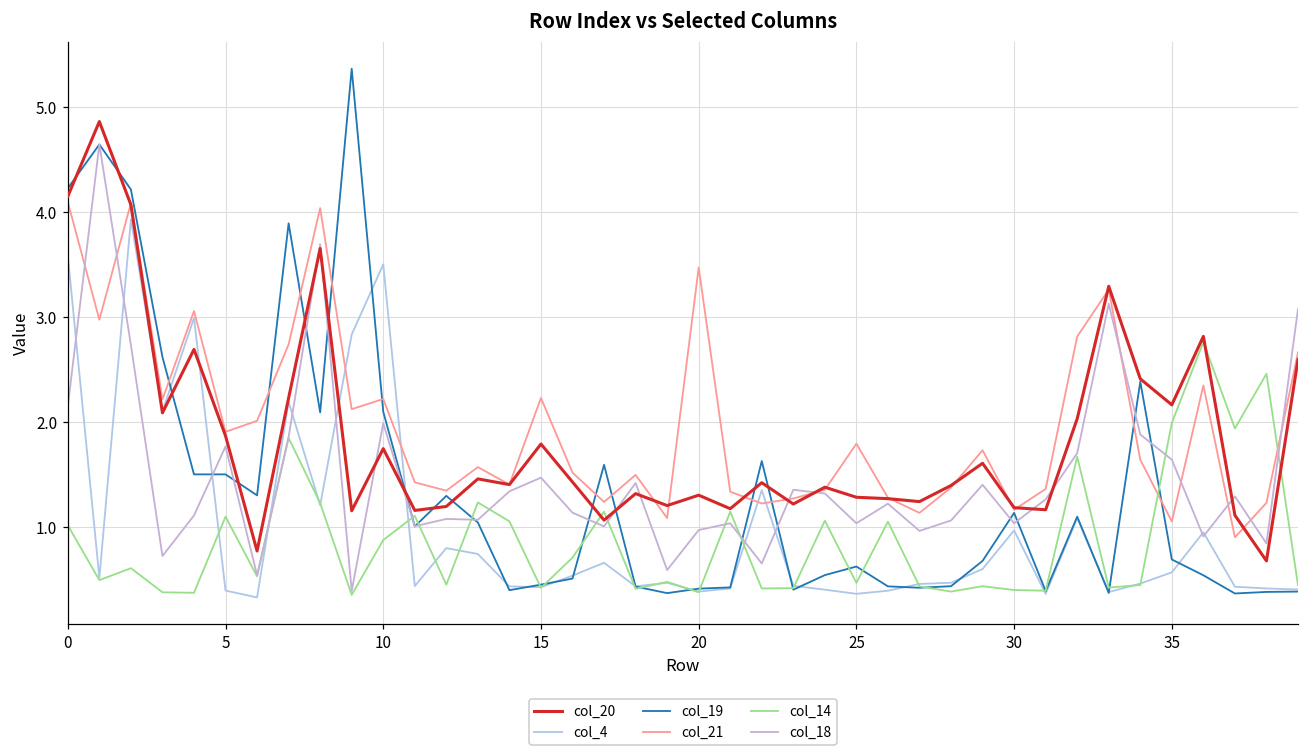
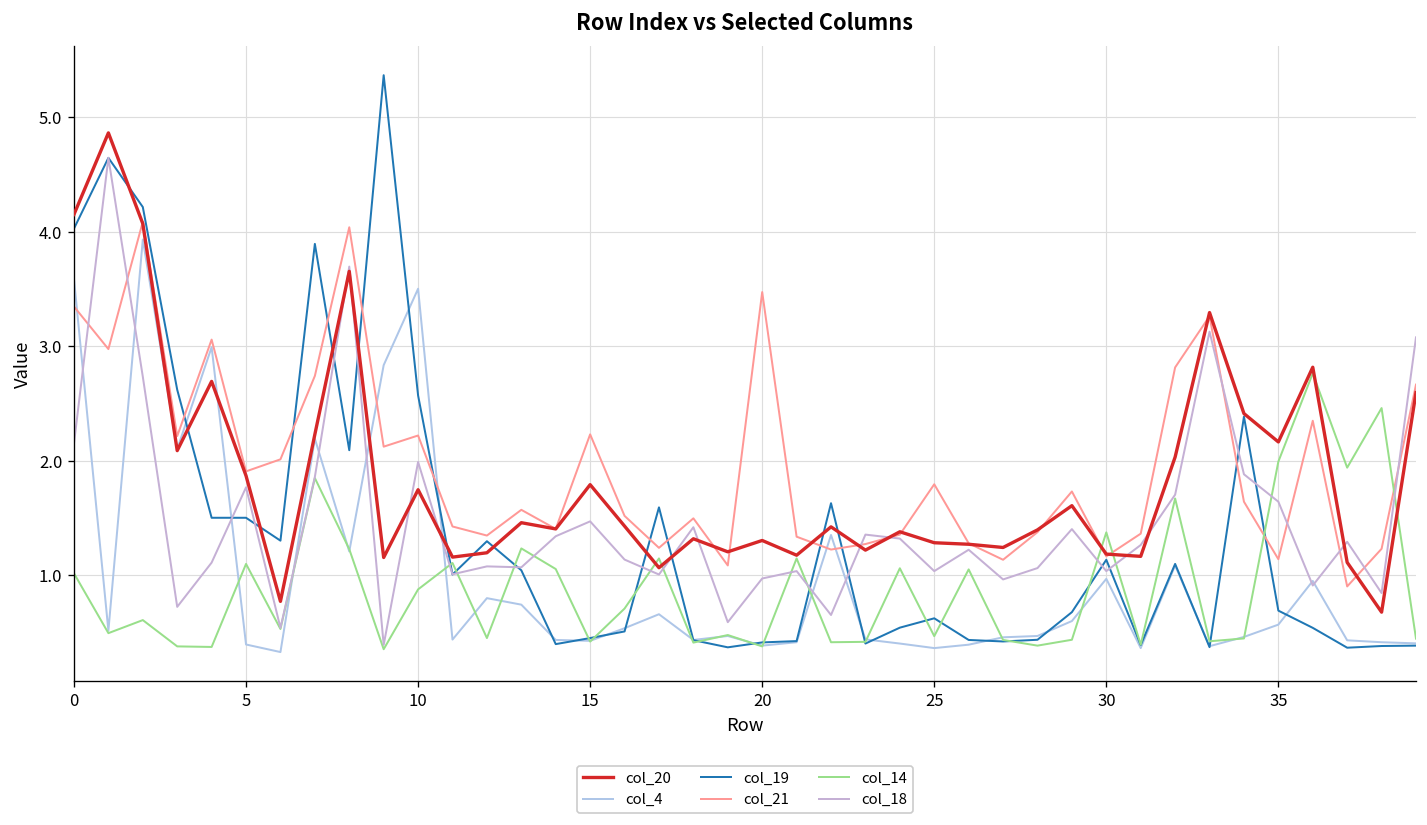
  {
    "col_20": {
      "0": 4.2,
      "5": 1.9,
      "10": 1.7,
      "15": 1.8,
      "20": 1.3,
      "25": 1.3,
      "35": 2.2
    },
    "col_19": {
-     "0": 4.2,
+     "0": 4.0,
      "5": 1.5,
-     "10": 2.1,
+     "10": 2.6,
      "20": 0.4,
      "25": 0.6,
      "30": 1.1,
      "35": 0.7
    },
    "col_21": {
-     "0": 4.1,
+     "0": 3.3,
      "5": 1.9,
      "10": 2.2,
      "15": 2.2,
      "20": 3.5,
      "25": 1.8,
-     "35": 1.05
+     "35": 1.14
    },
    "col_14": {
      "0": 1.0,
      "5": 1.1,
      "10": 0.9,
      "25": 0.5,
-     "30": 0.4,
+     "30": 1.4,
      "35": 2.0
    }
  }
